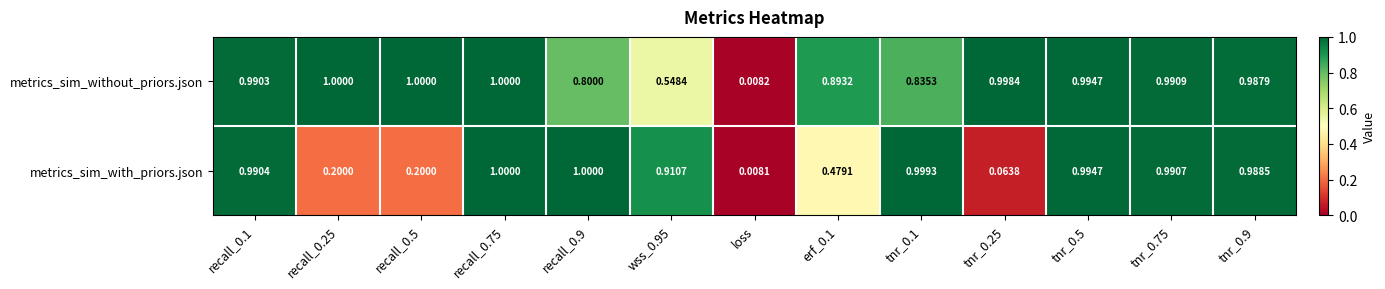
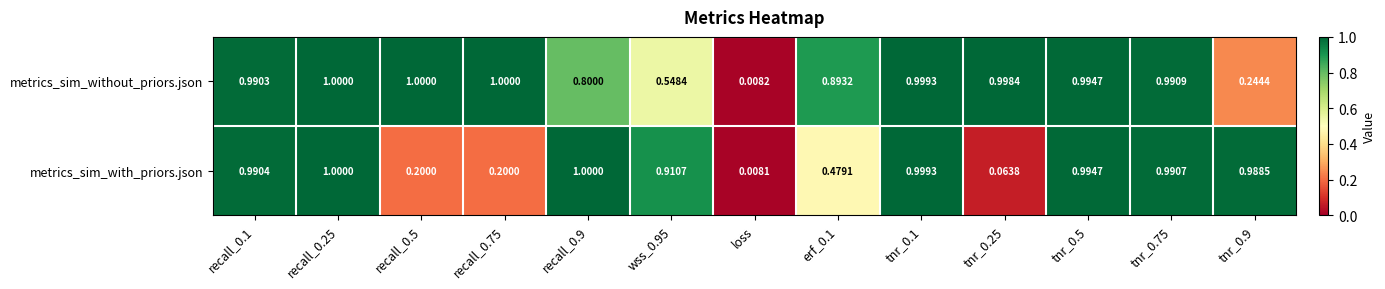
  {
    "metrics_sim_without_priors.json": {
      "recall_0.1": 0.9903,
      "recall_0.25": 1.0000,
      "recall_0.5": 1.0000,
      "recall_0.75": 1.0000,
      "recall_0.9": 0.8000,
      "wss_0.95": 0.5484,
      "loss": 0.0082,
      "erf_0.1": 0.8932,
-     "tnr_0.1": 0.8353,
+     "tnr_0.1": 0.9993,
      "tnr_0.25": 0.9984,
      "tnr_0.5": 0.9947,
      "tnr_0.75": 0.9909,
-     "tnr_0.9": 0.9879
+     "tnr_0.9": 0.2444
    },
    "metrics_sim_with_priors.json": {
      "recall_0.1": 0.9904,
-     "recall_0.25": 0.2000,
+     "recall_0.25": 1.0000,
      "recall_0.5": 0.2000,
-     "recall_0.75": 1.0000,
+     "recall_0.75": 0.2000,
      "recall_0.9": 1.0000,
      "wss_0.95": 0.9107,
      "loss": 0.0081,
      "erf_0.1": 0.4791,
      "tnr_0.1": 0.9993,
      "tnr_0.25": 0.0638,
      "tnr_0.5": 0.9947,
      "tnr_0.75": 0.9907,
      "tnr_0.9": 0.9885
    }
  }
